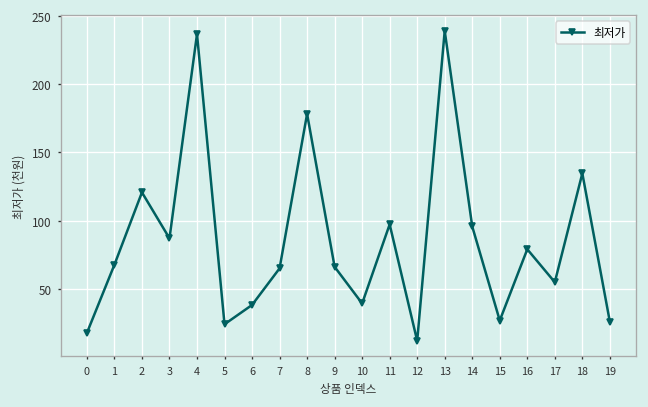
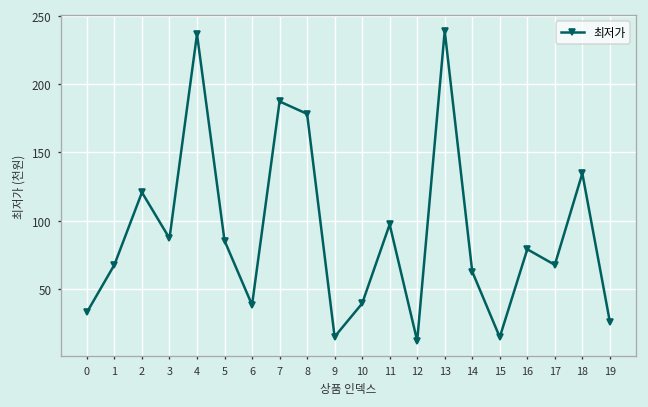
  {
-   "0": 18,
+   "0": 33,
    "1": 68,
    "2": 121,
    "3": 87,
    "4": 237,
-   "5": 24,
+   "5": 85,
    "6": 38,
-   "7": 65,
+   "7": 187,
    "8": 178,
-   "9": 66,
+   "9": 15,
    "10": 39,
    "11": 97,
    "12": 12,
    "13": 239,
-   "14": 96,
-   "15": 27,
+   "14": 63,
+   "15": 15,
    "16": 79,
-   "17": 55,
+   "17": 68,
    "18": 135,
    "19": 26
  }
